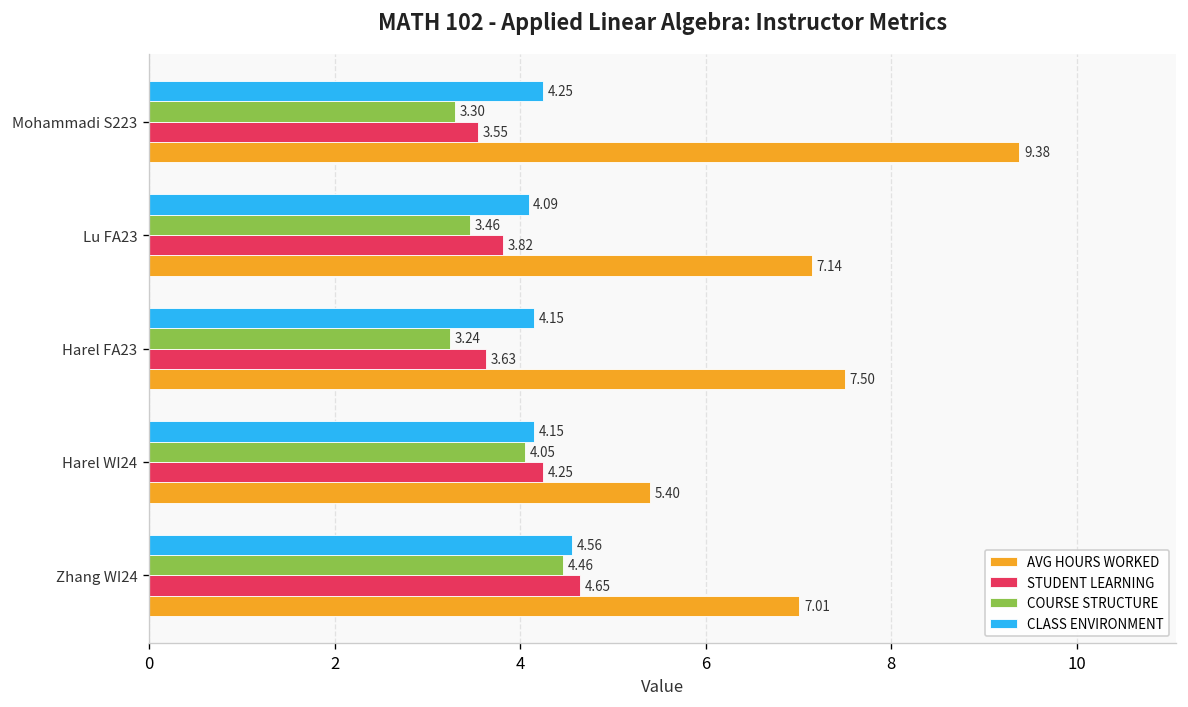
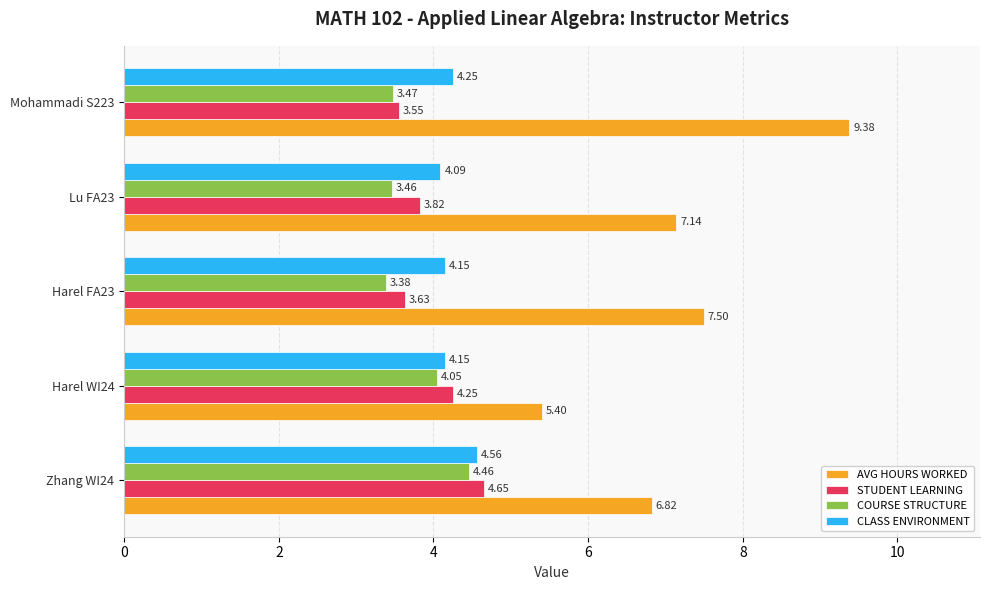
  {
    "AVG HOURS WORKED": {
      "Mohammadi S223": 9.38,
      "Lu FA23": 7.14,
      "Harel FA23": 7.50,
      "Harel WI24": 5.40,
-     "Zhang WI24": 7.01
+     "Zhang WI24": 6.82
    },
    "STUDENT LEARNING": {
      "Mohammadi S223": 3.55,
      "Lu FA23": 3.82,
      "Harel FA23": 3.63,
      "Harel WI24": 4.25,
      "Zhang WI24": 4.65
    },
    "COURSE STRUCTURE": {
-     "Mohammadi S223": 3.30,
+     "Mohammadi S223": 3.47,
      "Lu FA23": 3.46,
-     "Harel FA23": 3.24,
+     "Harel FA23": 3.38,
      "Harel WI24": 4.05,
      "Zhang WI24": 4.46
    },
    "CLASS ENVIRONMENT": {
      "Mohammadi S223": 4.25,
      "Lu FA23": 4.09,
      "Harel FA23": 4.15,
      "Harel WI24": 4.15,
      "Zhang WI24": 4.56
    }
  }
